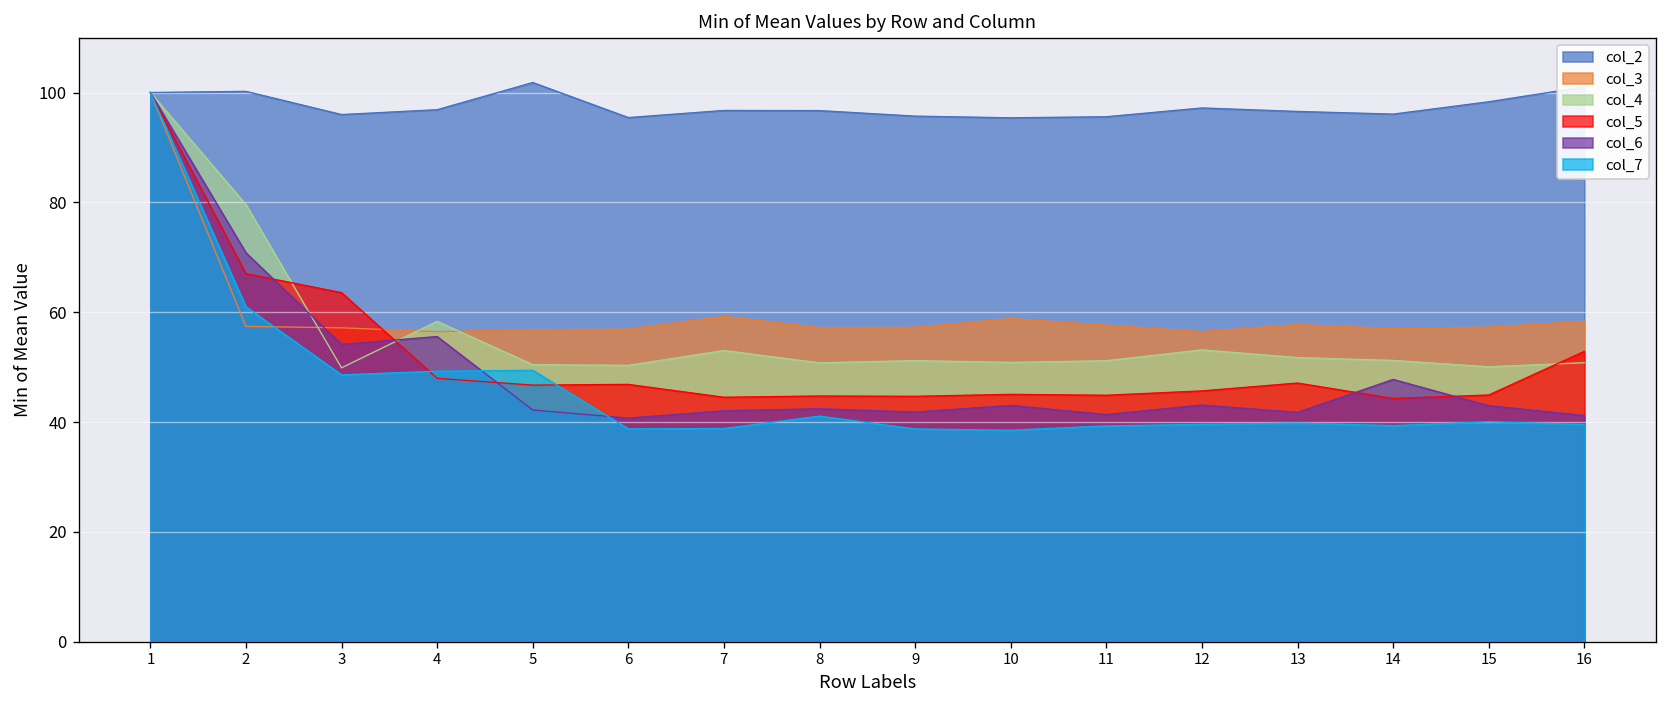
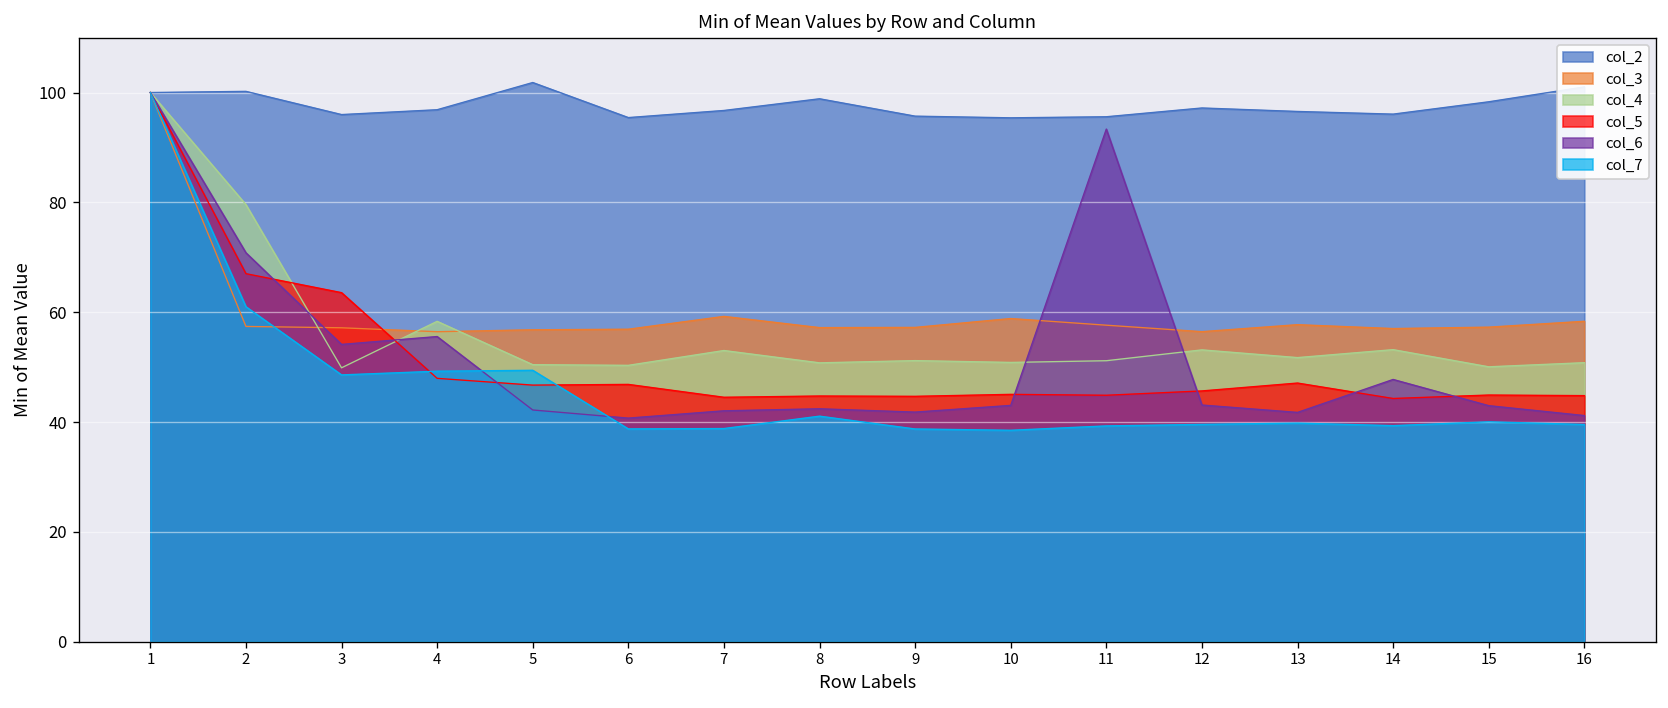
  {
    "col_2": {
      "2": 100,
      "3": 96,
      "4": 97,
      "5": 102,
      "6": 95,
      "7": 97,
-     "8": 97,
+     "8": 99,
      "9": 96,
      "10": 95,
      "11": 96,
      "12": 97,
      "13": 97,
      "14": 96,
      "15": 98
    },
    "col_3": {
      "2": 57,
      "3": 57,
      "4": 56,
      "5": 57,
      "6": 57,
      "7": 59,
      "8": 57,
      "9": 57,
      "10": 59,
      "11": 58,
      "12": 56,
      "13": 58,
      "14": 57,
      "15": 57,
      "16": 58
    },
    "col_4": {
      "2": 80,
      "3": 50,
      "4": 58,
      "5": 50,
      "6": 50,
      "7": 53,
      "8": 51,
      "9": 51,
      "10": 51,
      "11": 51,
      "12": 53,
      "13": 52,
-     "14": 51,
+     "14": 53,
      "15": 50,
      "16": 51
    },
    "col_5": {
      "2": 67,
      "3": 64,
      "4": 48,
      "5": 47,
      "6": 47,
      "7": 45,
      "8": 45,
      "9": 45,
      "10": 45,
      "11": 45,
      "12": 46,
      "13": 47,
      "14": 44,
      "15": 45,
-     "16": 53
+     "16": 45
    },
    "col_6": {
      "2": 71,
      "3": 54,
      "4": 56,
      "5": 42,
      "6": 41,
      "7": 42,
      "8": 42,
      "9": 42,
      "10": 43,
-     "11": 41,
+     "11": 93,
      "12": 43,
      "13": 42,
      "14": 48,
      "15": 43,
      "16": 41
    },
    "col_7": {
      "2": 61,
      "3": 49,
      "4": 49,
      "5": 49,
      "6": 39,
      "7": 39,
      "8": 41,
      "9": 39,
      "10": 38,
      "11": 39,
      "12": 40,
      "13": 40,
      "14": 39,
      "15": 40,
      "16": 40
    }
  }
